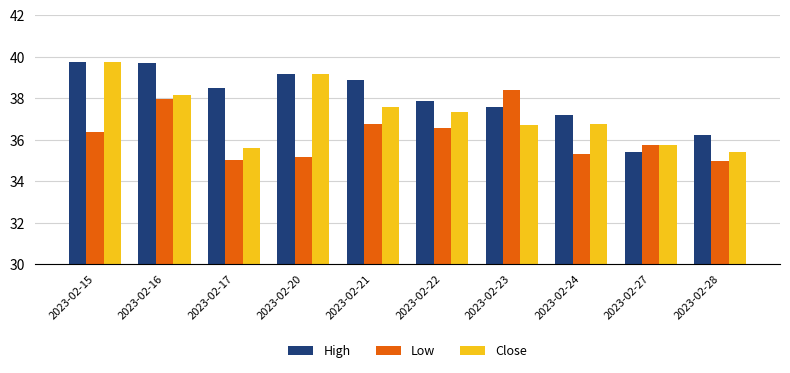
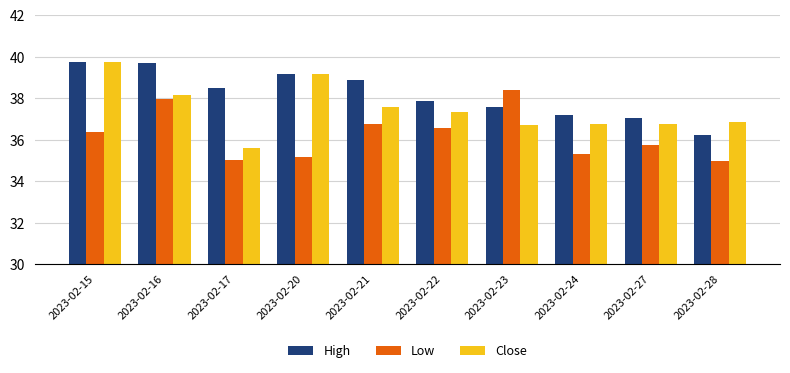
  {
    "High": {
      "2023-02-15": 39.8,
      "2023-02-16": 39.7,
      "2023-02-17": 38.5,
      "2023-02-20": 39.1,
      "2023-02-21": 38.9,
      "2023-02-22": 37.9,
      "2023-02-23": 37.6,
      "2023-02-24": 37.2,
-     "2023-02-27": 35.4,
+     "2023-02-27": 37.0,
      "2023-02-28": 36.2
    },
    "Low": {
      "2023-02-15": 36.4,
      "2023-02-16": 38.0,
      "2023-02-17": 35.0,
      "2023-02-20": 35.1,
      "2023-02-21": 36.8,
      "2023-02-22": 36.5,
      "2023-02-23": 38.4,
      "2023-02-24": 35.3,
      "2023-02-27": 35.7,
      "2023-02-28": 35.0
    },
    "Close": {
      "2023-02-15": 39.8,
      "2023-02-16": 38.1,
      "2023-02-17": 35.6,
      "2023-02-20": 39.1,
      "2023-02-21": 37.6,
      "2023-02-22": 37.4,
      "2023-02-23": 36.7,
      "2023-02-24": 36.7,
-     "2023-02-27": 35.8,
-     "2023-02-28": 35.4
+     "2023-02-27": 36.7,
+     "2023-02-28": 36.9
    }
  }
